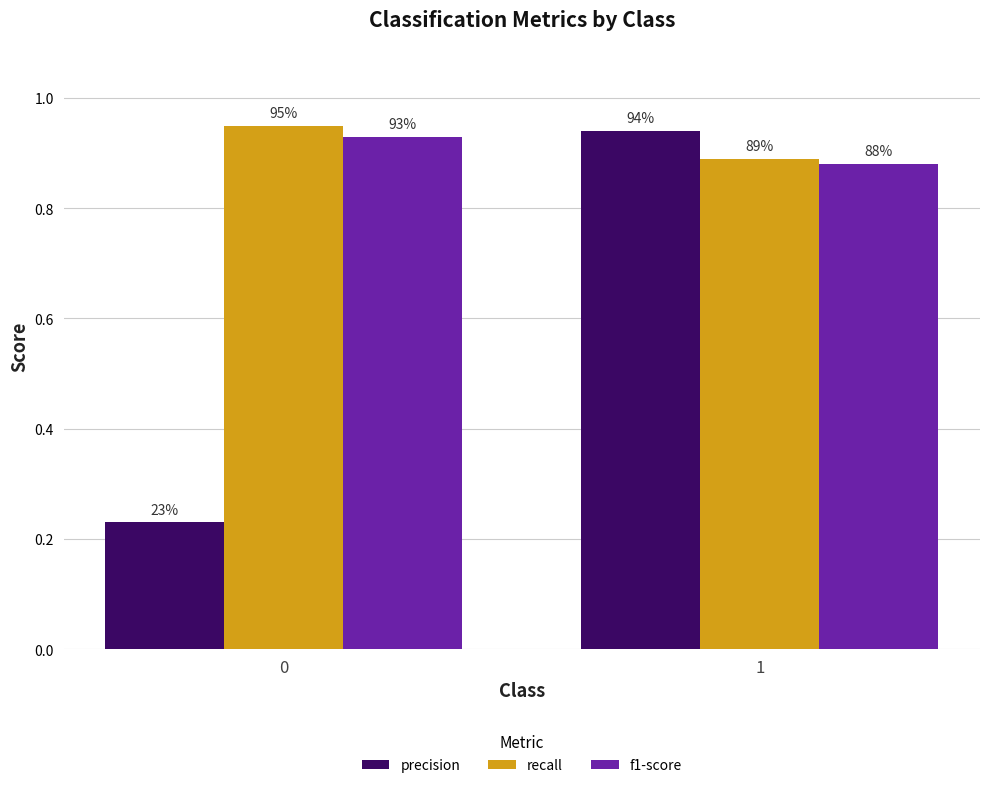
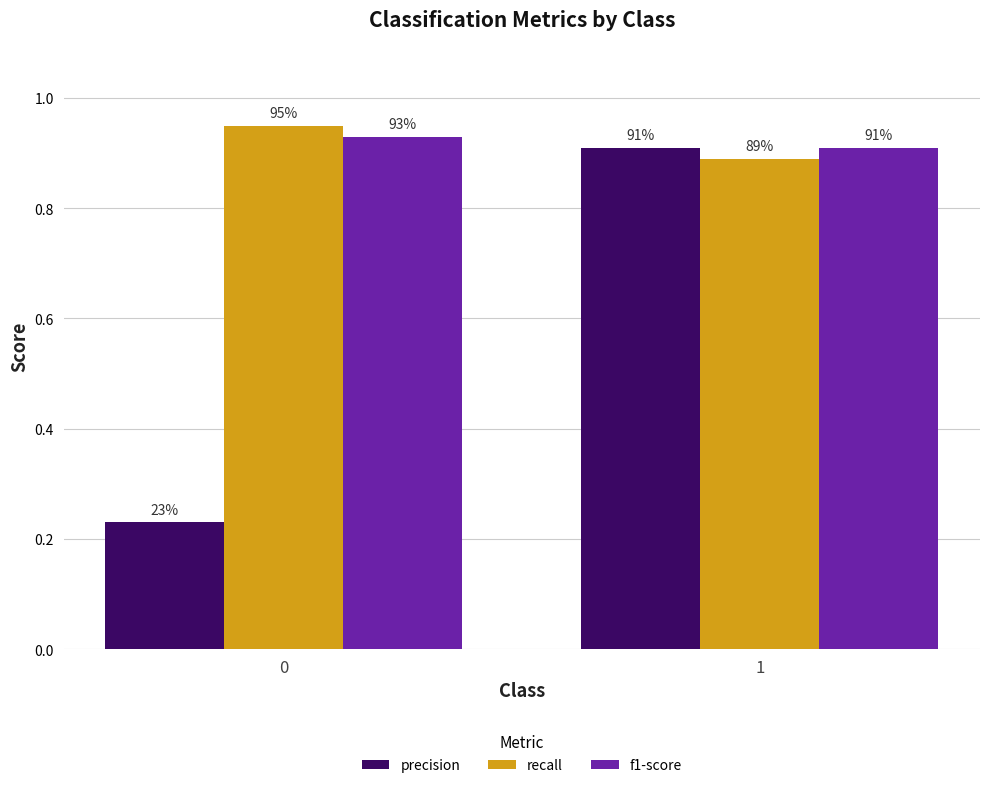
  {
    "precision": {
      "0": "23%",
-     "1": "94%"
+     "1": "91%"
    },
    "recall": {
      "0": "95%",
      "1": "89%"
    },
    "f1-score": {
      "0": "93%",
-     "1": "88%"
+     "1": "91%"
    }
  }
